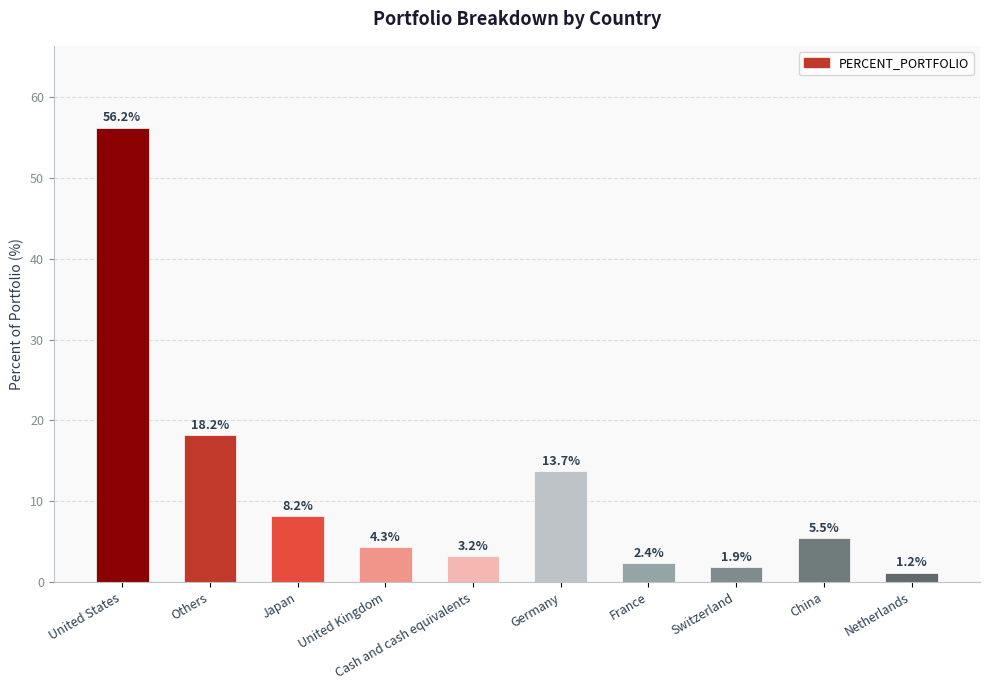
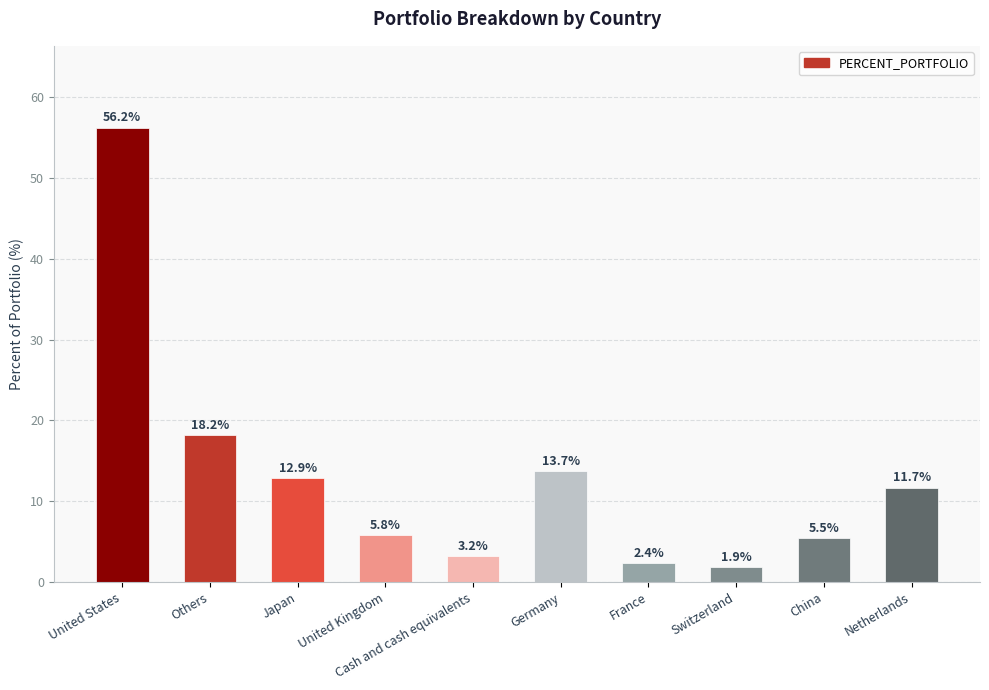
  {
    "United States": "56.2%",
    "Others": "18.2%",
-   "Japan": "8.2%",
-   "United Kingdom": "4.3%",
+   "Japan": "12.9%",
+   "United Kingdom": "5.8%",
    "Cash and cash equivalents": "3.2%",
    "Germany": "13.7%",
    "France": "2.4%",
    "Switzerland": "1.9%",
    "China": "5.5%",
-   "Netherlands": "1.2%"
+   "Netherlands": "11.7%"
  }
